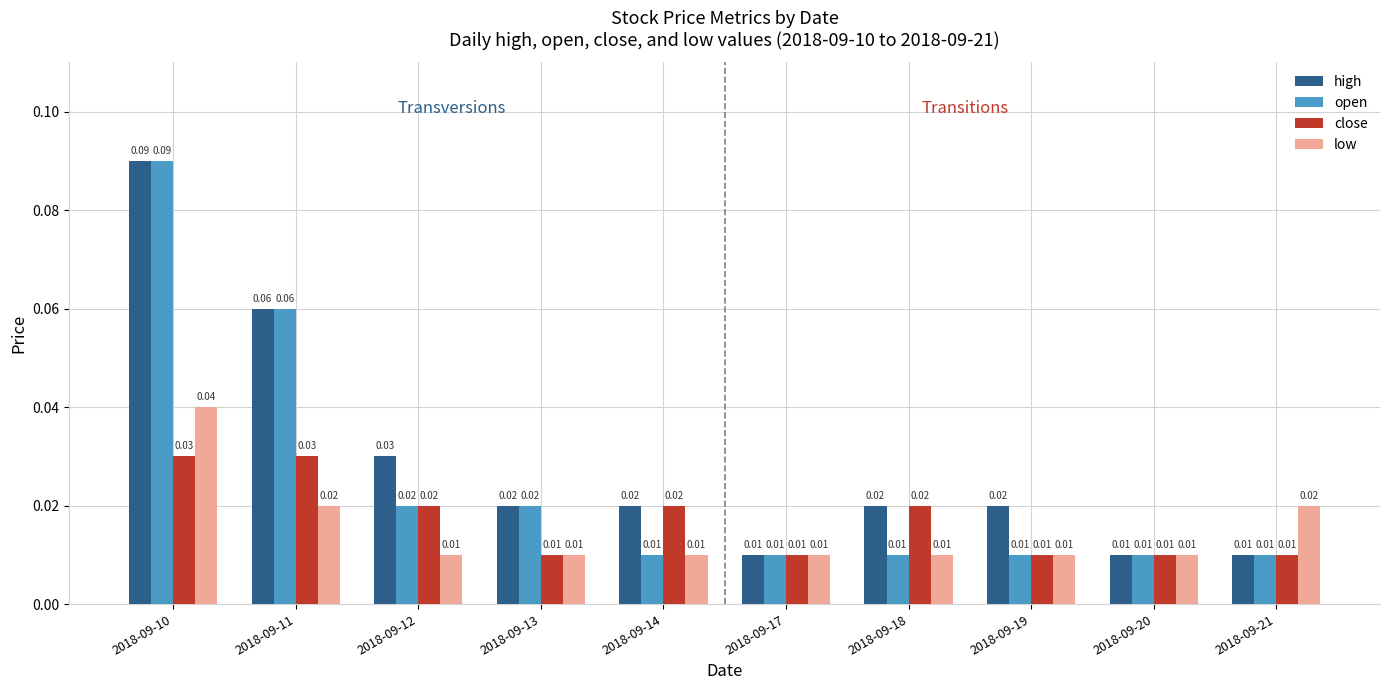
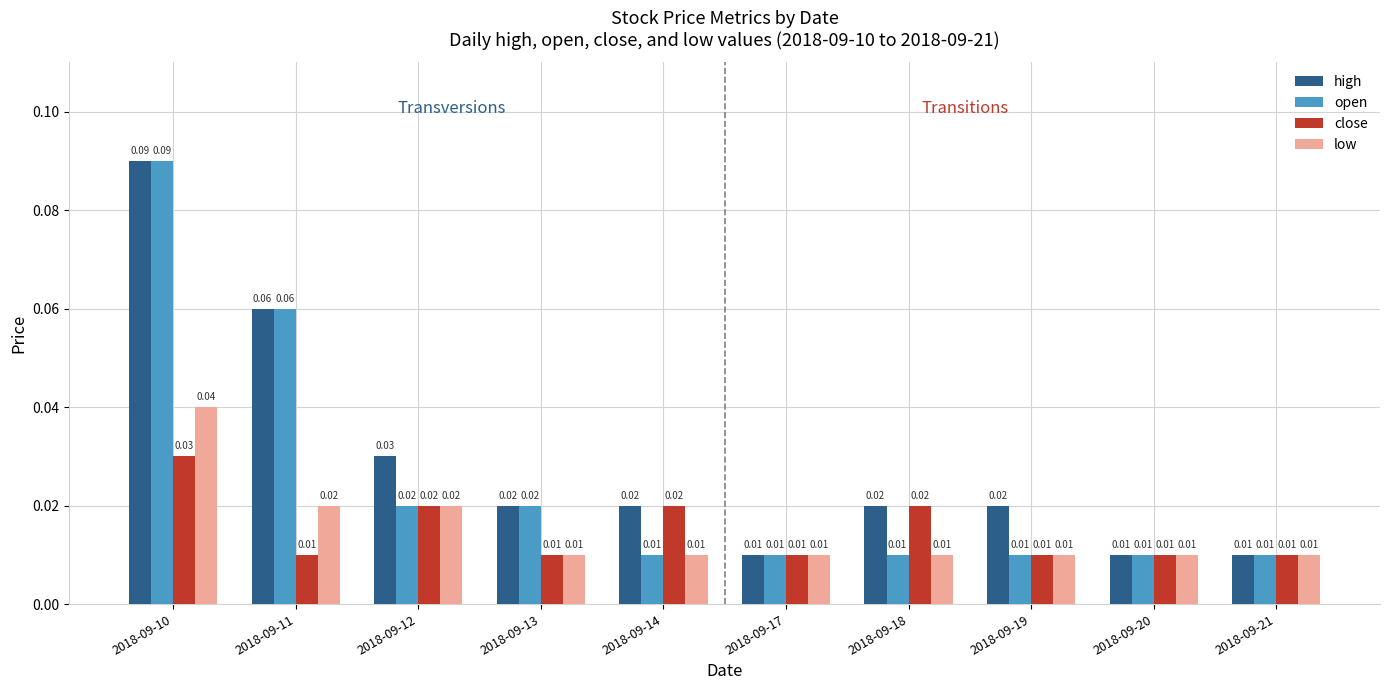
  {
    "high": {
      "2018-09-10": 0.09,
      "2018-09-11": 0.06,
      "2018-09-12": 0.03,
      "2018-09-13": 0.02,
      "2018-09-14": 0.02,
      "2018-09-17": 0.01,
      "2018-09-18": 0.02,
      "2018-09-19": 0.02,
      "2018-09-20": 0.01,
      "2018-09-21": 0.01
    },
    "open": {
      "2018-09-10": 0.09,
      "2018-09-11": 0.06,
      "2018-09-12": 0.02,
      "2018-09-13": 0.02,
      "2018-09-14": 0.01,
      "2018-09-17": 0.01,
      "2018-09-18": 0.01,
      "2018-09-19": 0.01,
      "2018-09-20": 0.01,
      "2018-09-21": 0.01
    },
    "close": {
      "2018-09-10": 0.03,
-     "2018-09-11": 0.03,
+     "2018-09-11": 0.01,
      "2018-09-12": 0.02,
      "2018-09-13": 0.01,
      "2018-09-14": 0.02,
      "2018-09-17": 0.01,
      "2018-09-18": 0.02,
      "2018-09-19": 0.01,
      "2018-09-20": 0.01,
      "2018-09-21": 0.01
    },
    "low": {
      "2018-09-10": 0.04,
      "2018-09-11": 0.02,
-     "2018-09-12": 0.01,
+     "2018-09-12": 0.02,
      "2018-09-13": 0.01,
      "2018-09-14": 0.01,
      "2018-09-17": 0.01,
      "2018-09-18": 0.01,
      "2018-09-19": 0.01,
      "2018-09-20": 0.01,
-     "2018-09-21": 0.02
+     "2018-09-21": 0.01
    }
  }
